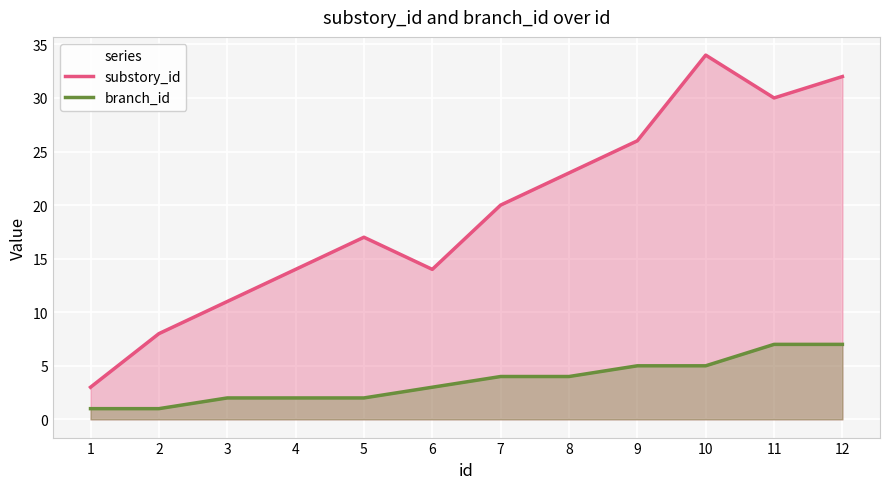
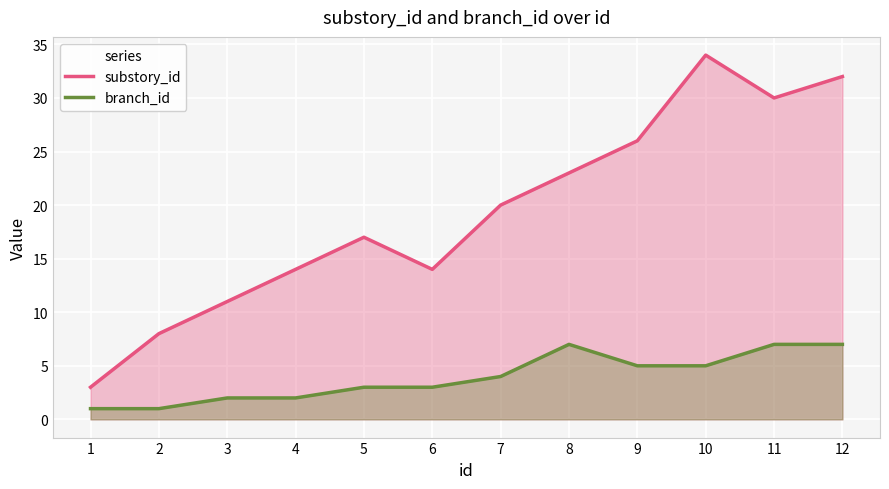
  {
    "substory_id": {
      "1": 3,
      "2": 8,
      "3": 11,
      "4": 14,
      "5": 17,
      "6": 14,
      "7": 20,
      "8": 23,
      "9": 26,
      "10": 34,
      "11": 30,
      "12": 32
    },
    "branch_id": {
      "1": 1,
      "2": 1,
      "3": 2,
      "4": 2,
-     "5": 2,
+     "5": 3,
      "6": 3,
      "7": 4,
-     "8": 4,
+     "8": 7,
      "9": 5,
      "10": 5,
      "11": 7,
      "12": 7
    }
  }
